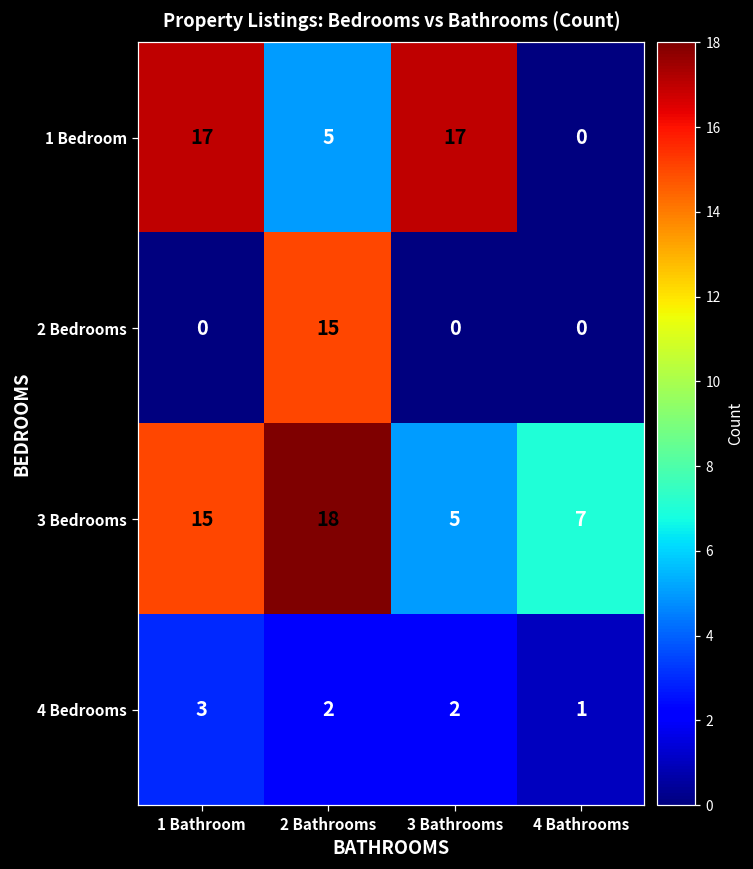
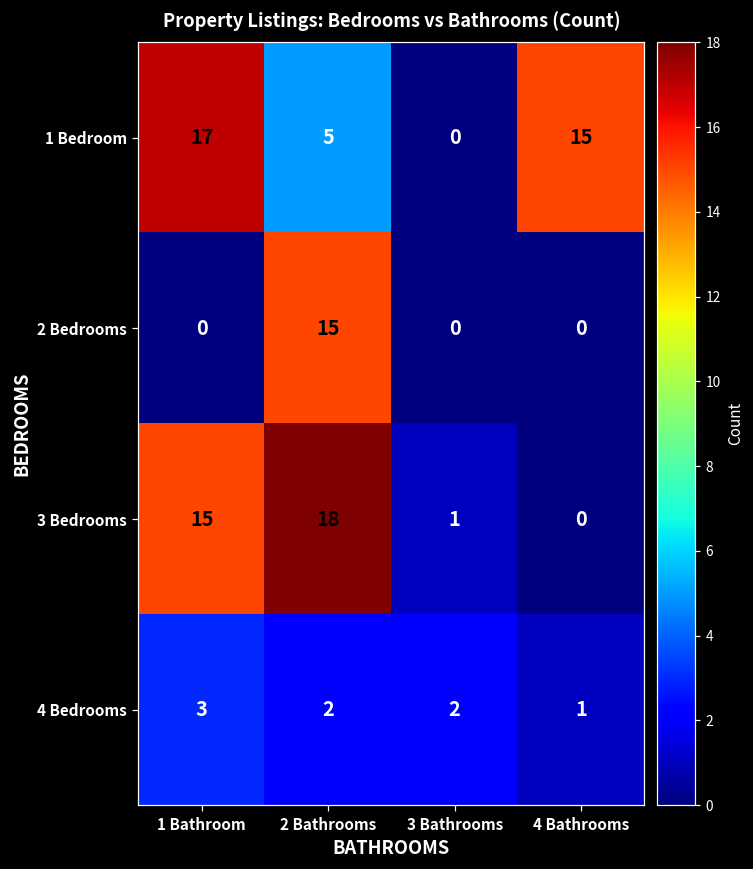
  {
    "1 Bedroom": {
      "1 Bathroom": 17,
      "2 Bathrooms": 5,
-     "3 Bathrooms": 17,
-     "4 Bathrooms": 0
+     "3 Bathrooms": 0,
+     "4 Bathrooms": 15
    },
    "2 Bedrooms": {
      "1 Bathroom": 0,
      "2 Bathrooms": 15,
      "3 Bathrooms": 0,
      "4 Bathrooms": 0
    },
    "3 Bedrooms": {
      "1 Bathroom": 15,
      "2 Bathrooms": 18,
-     "3 Bathrooms": 5,
-     "4 Bathrooms": 7
+     "3 Bathrooms": 1,
+     "4 Bathrooms": 0
    },
    "4 Bedrooms": {
      "1 Bathroom": 3,
      "2 Bathrooms": 2,
      "3 Bathrooms": 2,
      "4 Bathrooms": 1
    }
  }
